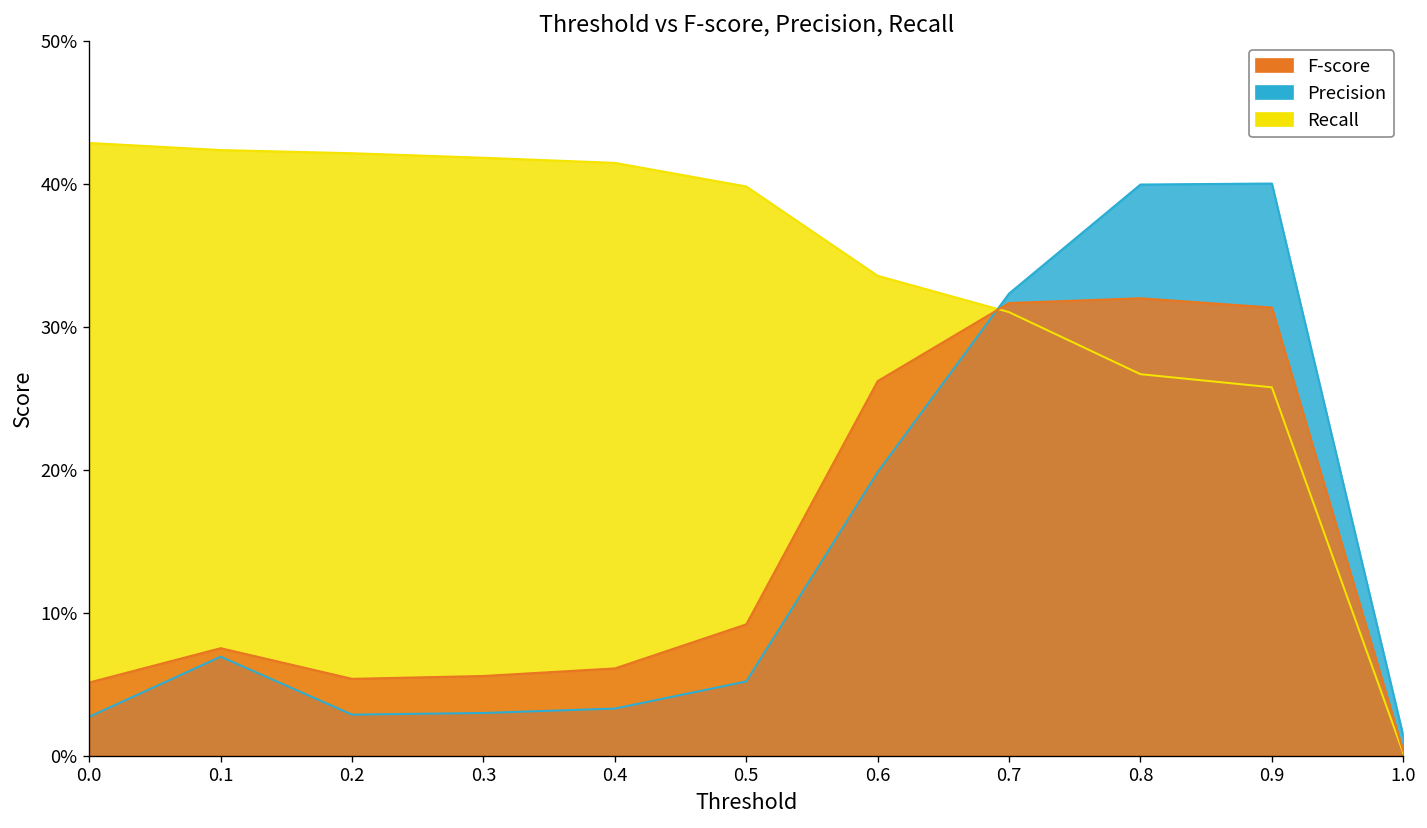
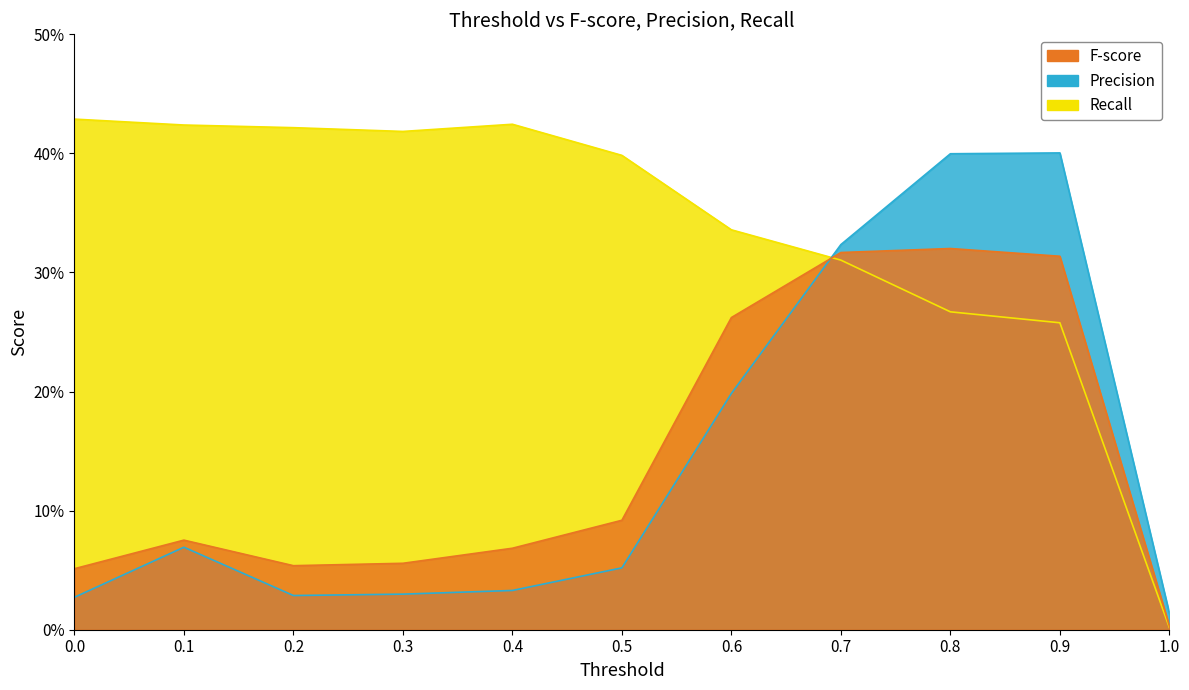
  {
    "Recall": {
      "0.0": "42.9%",
      "0.1": "42.4%",
      "0.2": "42.2%",
      "0.3": "41.8%",
-     "0.4": "41.5%",
+     "0.4": "42.4%",
      "0.5": "39.8%",
      "0.6": "33.6%",
      "0.7": "31.0%",
      "0.8": "26.7%",
      "0.9": "25.8%"
    },
    "Precision": {
      "0.0": "2.7%",
      "0.1": "6.9%",
      "0.2": "2.9%",
      "0.3": "3.0%",
      "0.4": "3.3%",
      "0.5": "5.2%",
      "0.6": "19.8%",
      "0.7": "32.3%",
      "0.8": "40.0%",
      "0.9": "40.0%",
      "1.0": "1.4%"
    },
    "F-score": {
      "0.0": "5.1%",
      "0.1": "7.5%",
      "0.2": "5.4%",
      "0.3": "5.6%",
-     "0.4": "6.1%",
+     "0.4": "6.8%",
      "0.5": "9.2%",
      "0.6": "26.2%",
      "0.7": "31.7%",
      "0.8": "32.0%",
      "0.9": "31.4%"
    }
  }
